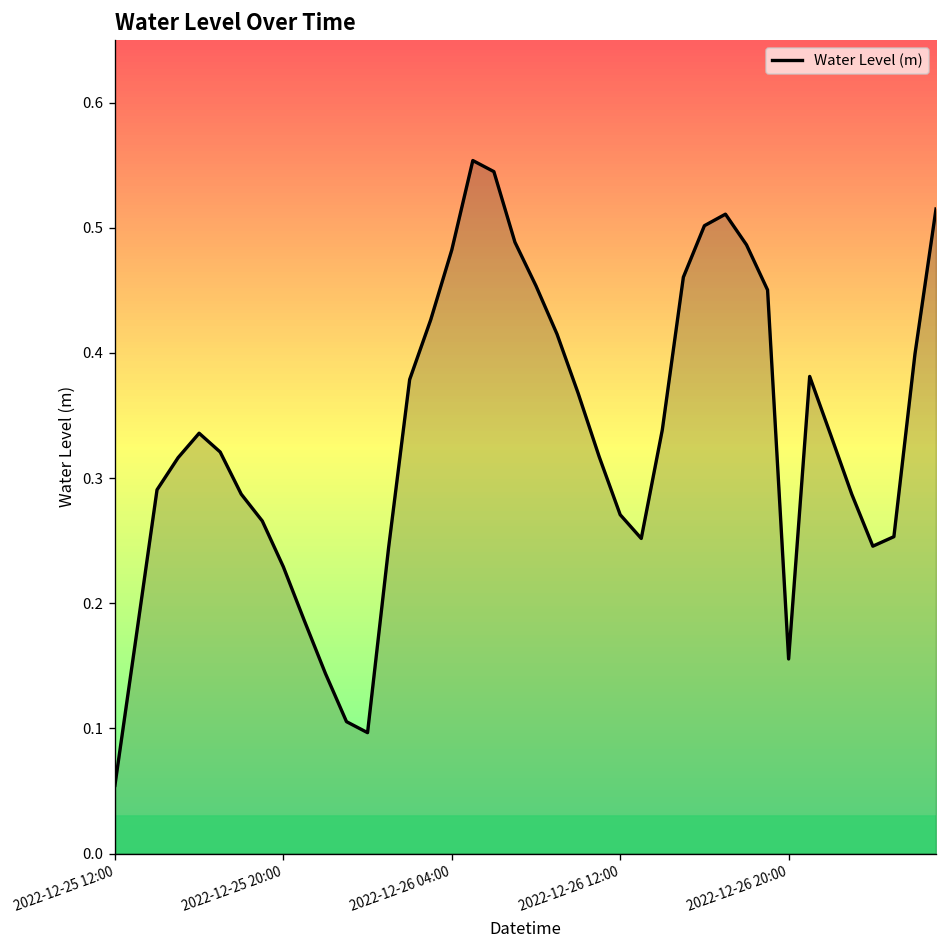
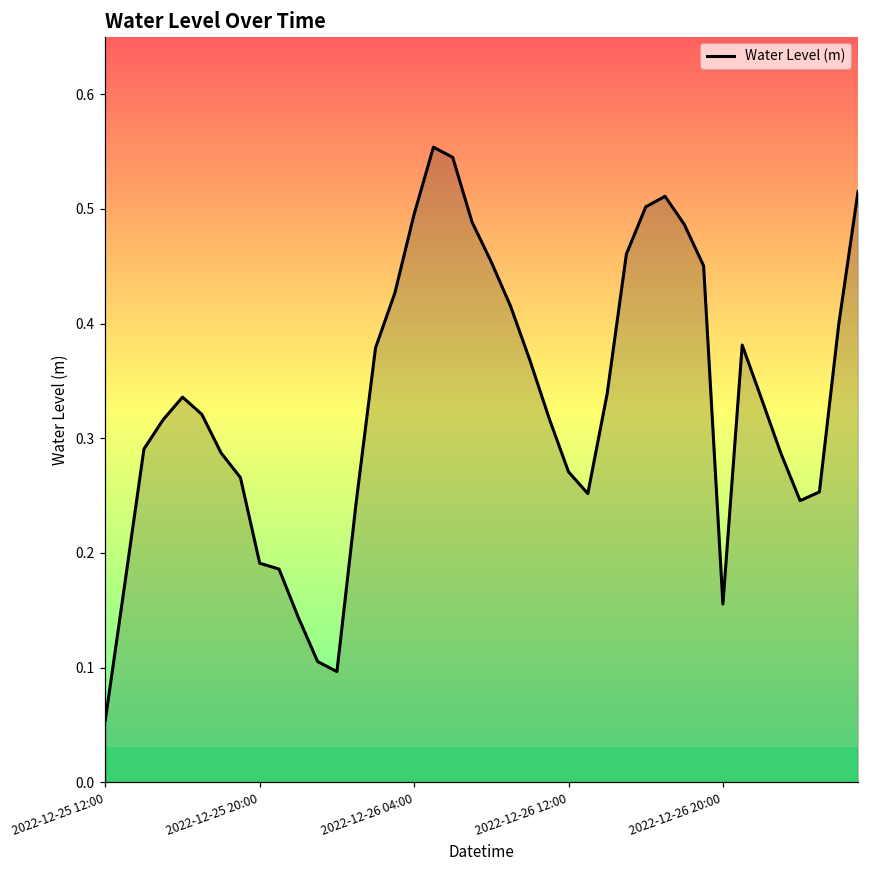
  {
    "2022-12-25 12:00": 0.055,
-   "2022-12-25 20:00": 0.229,
-   "2022-12-26 04:00": 0.482,
+   "2022-12-25 20:00": 0.191,
+   "2022-12-26 04:00": 0.495,
    "2022-12-26 12:00": 0.271,
    "2022-12-26 20:00": 0.155
  }
